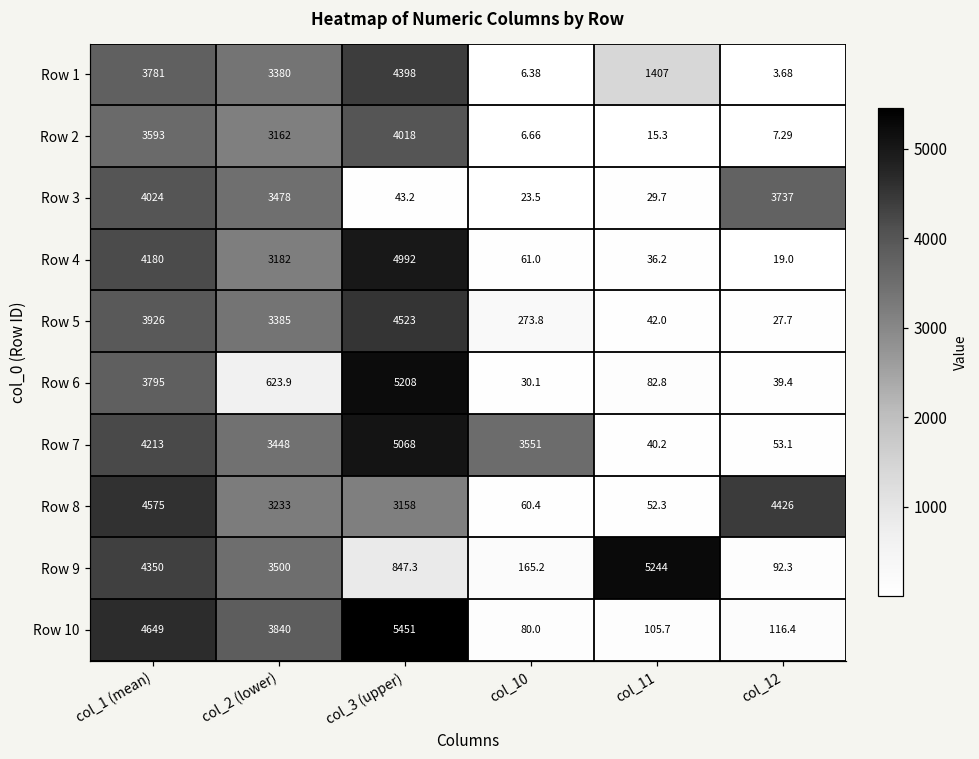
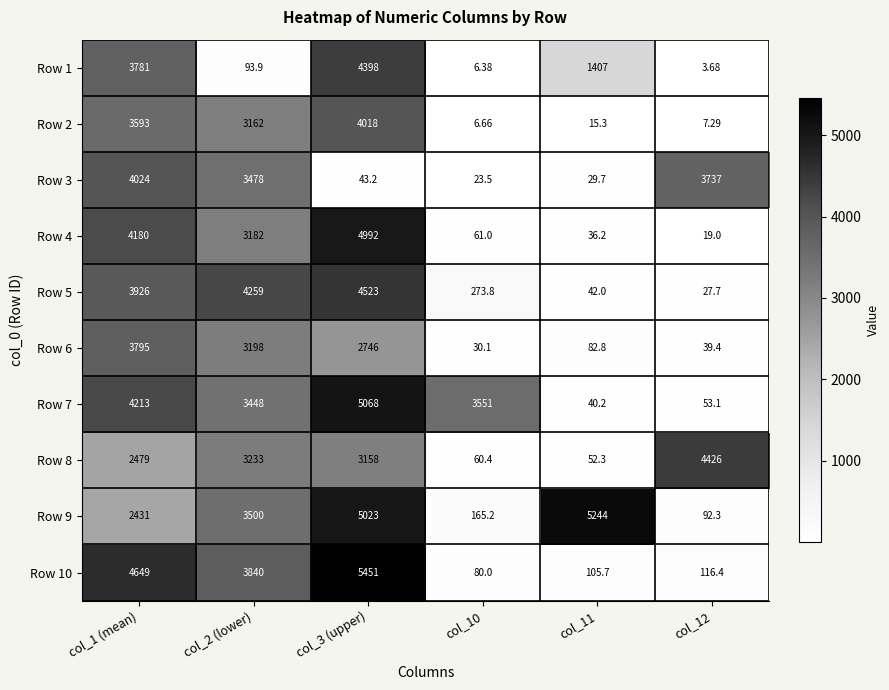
  {
    "Row 1": {
      "col_1 (mean)": 3781,
-     "col_2 (lower)": 3380,
+     "col_2 (lower)": 93.9,
      "col_3 (upper)": 4398,
      "col_10": 6.38,
      "col_11": 1407,
      "col_12": 3.68
    },
    "Row 2": {
      "col_1 (mean)": 3593,
      "col_2 (lower)": 3162,
      "col_3 (upper)": 4018,
      "col_10": 6.66,
      "col_11": 15.3,
      "col_12": 7.29
    },
    "Row 3": {
      "col_1 (mean)": 4024,
      "col_2 (lower)": 3478,
      "col_3 (upper)": 43.2,
      "col_10": 23.5,
      "col_11": 29.7,
      "col_12": 3737
    },
    "Row 4": {
      "col_1 (mean)": 4180,
      "col_2 (lower)": 3182,
      "col_3 (upper)": 4992,
      "col_10": 61.0,
      "col_11": 36.2,
      "col_12": 19.0
    },
    "Row 5": {
      "col_1 (mean)": 3926,
-     "col_2 (lower)": 3385,
+     "col_2 (lower)": 4259,
      "col_3 (upper)": 4523,
      "col_10": 273.8,
      "col_11": 42.0,
      "col_12": 27.7
    },
    "Row 6": {
      "col_1 (mean)": 3795,
-     "col_2 (lower)": 623.9,
-     "col_3 (upper)": 5208,
+     "col_2 (lower)": 3198,
+     "col_3 (upper)": 2746,
      "col_10": 30.1,
      "col_11": 82.8,
      "col_12": 39.4
    },
    "Row 7": {
      "col_1 (mean)": 4213,
      "col_2 (lower)": 3448,
      "col_3 (upper)": 5068,
      "col_10": 3551,
      "col_11": 40.2,
      "col_12": 53.1
    },
    "Row 8": {
-     "col_1 (mean)": 4575,
+     "col_1 (mean)": 2479,
      "col_2 (lower)": 3233,
      "col_3 (upper)": 3158,
      "col_10": 60.4,
      "col_11": 52.3,
      "col_12": 4426
    },
    "Row 9": {
-     "col_1 (mean)": 4350,
+     "col_1 (mean)": 2431,
      "col_2 (lower)": 3500,
-     "col_3 (upper)": 847.3,
+     "col_3 (upper)": 5023,
      "col_10": 165.2,
      "col_11": 5244,
      "col_12": 92.3
    },
    "Row 10": {
      "col_1 (mean)": 4649,
      "col_2 (lower)": 3840,
      "col_3 (upper)": 5451,
      "col_10": 80.0,
      "col_11": 105.7,
      "col_12": 116.4
    }
  }
